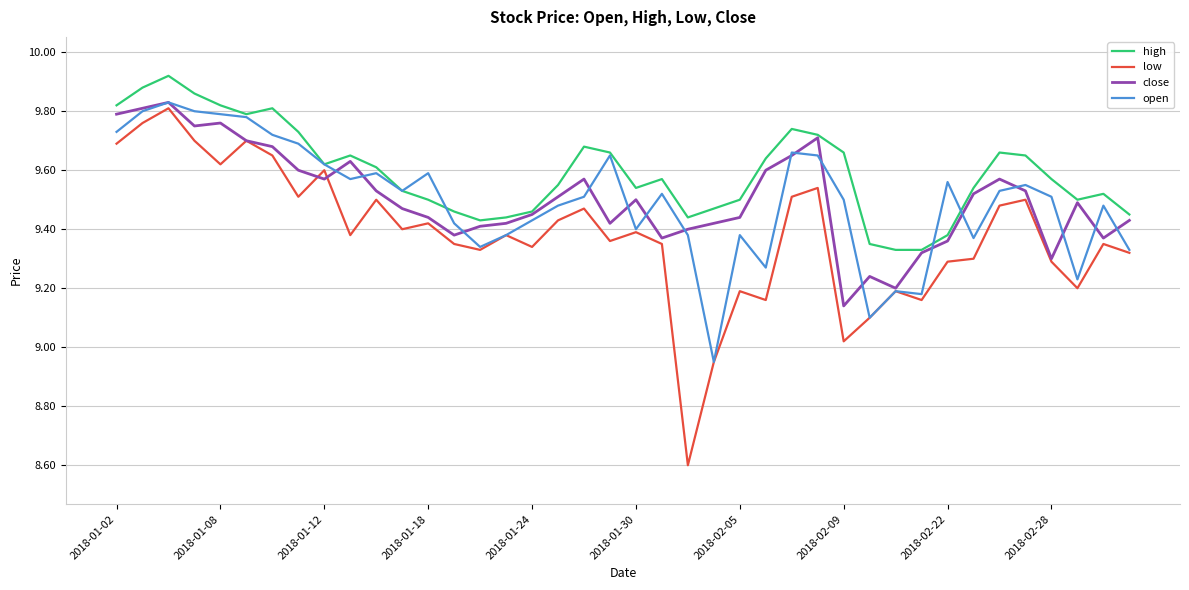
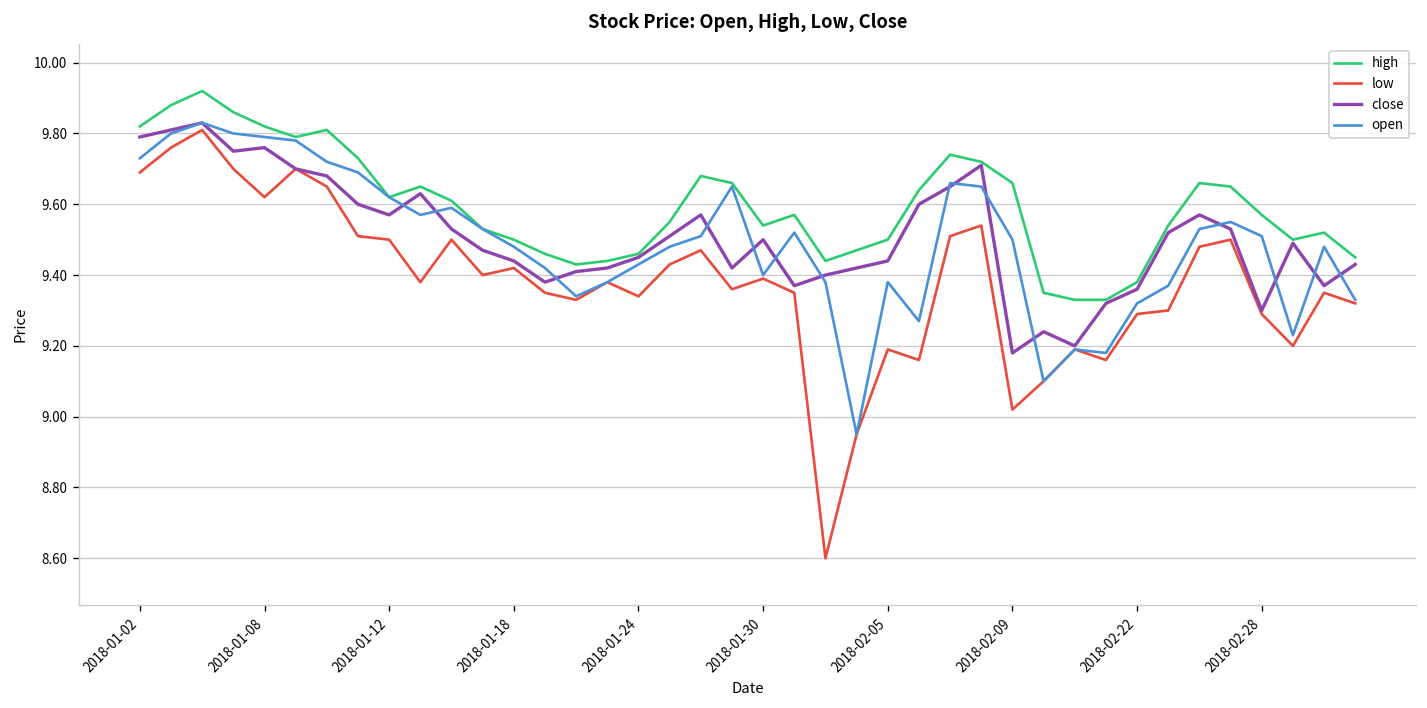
  {
    "high": {
      "2018-01-02": 9.82,
      "2018-01-08": 9.82,
      "2018-01-18": 9.50,
      "2018-01-24": 9.46,
      "2018-01-30": 9.54,
      "2018-02-05": 9.50,
      "2018-02-09": 9.66,
      "2018-02-22": 9.38,
      "2018-02-28": 9.57
    },
    "low": {
      "2018-01-02": 9.69,
      "2018-01-08": 9.62,
-     "2018-01-12": 9.6,
+     "2018-01-12": 9.5,
      "2018-01-18": 9.42,
      "2018-01-24": 9.34,
      "2018-01-30": 9.39,
      "2018-02-05": 9.19,
      "2018-02-09": 9.02,
      "2018-02-22": 9.29,
      "2018-02-28": 9.29
    },
    "close": {
      "2018-01-02": 9.79,
      "2018-01-08": 9.76,
      "2018-01-12": 9.57,
      "2018-01-18": 9.44,
      "2018-01-24": 9.45,
      "2018-01-30": 9.50,
      "2018-02-05": 9.44,
-     "2018-02-09": 9.14,
+     "2018-02-09": 9.18,
      "2018-02-22": 9.36,
      "2018-02-28": 9.30
    },
    "open": {
      "2018-01-02": 9.73,
      "2018-01-08": 9.79,
-     "2018-01-18": 9.59,
+     "2018-01-18": 9.48,
      "2018-01-24": 9.43,
      "2018-01-30": 9.40,
      "2018-02-05": 9.38,
      "2018-02-09": 9.50,
-     "2018-02-22": 9.56,
+     "2018-02-22": 9.32,
      "2018-02-28": 9.51
    }
  }
